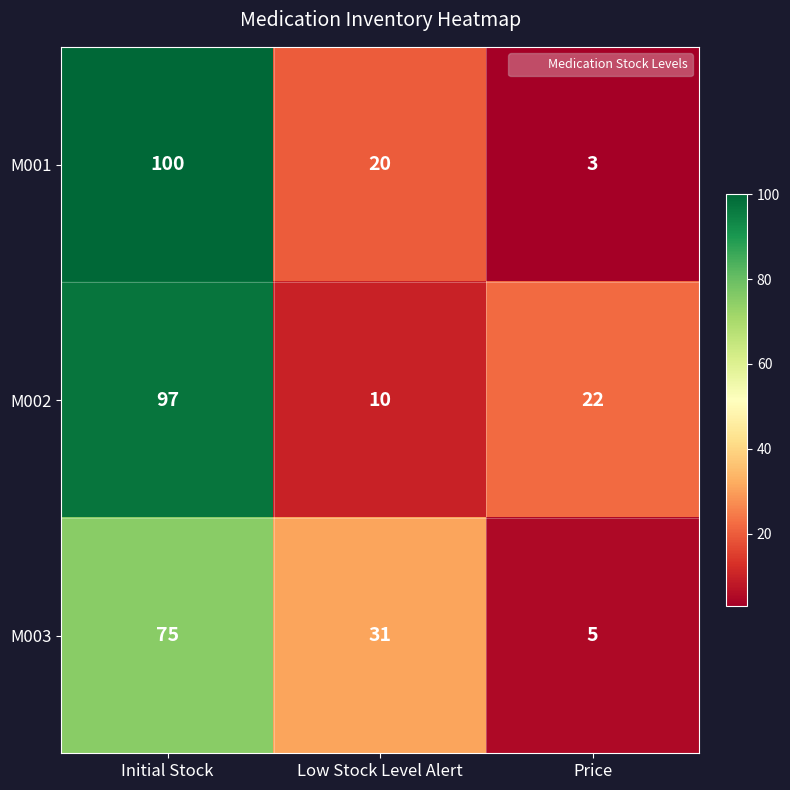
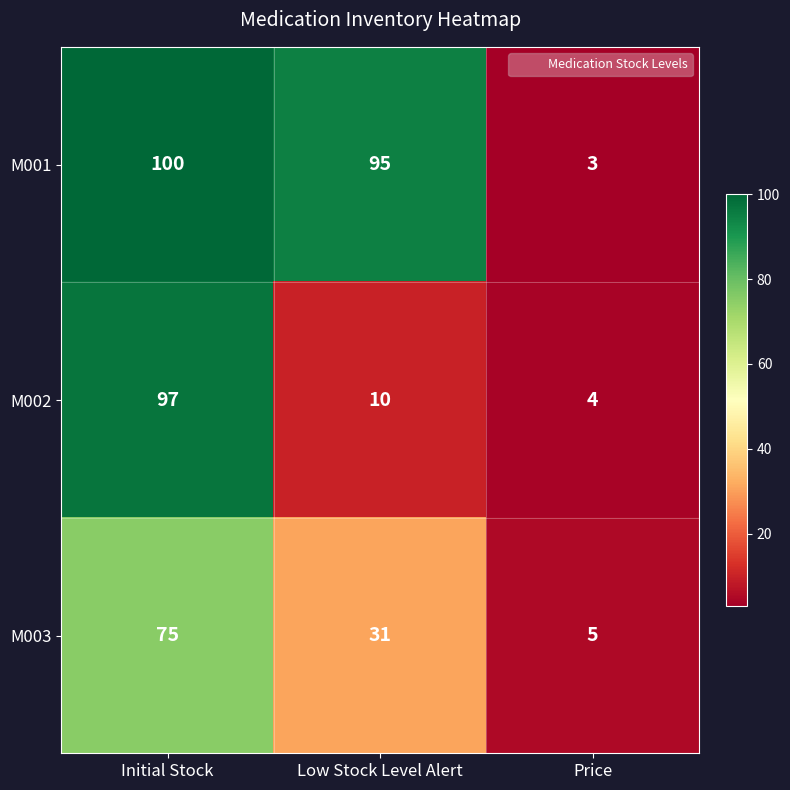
  {
    "M001": {
      "Initial Stock": 100,
-     "Low Stock Level Alert": 20,
+     "Low Stock Level Alert": 95,
      "Price": 3
    },
    "M002": {
      "Initial Stock": 97,
      "Low Stock Level Alert": 10,
-     "Price": 22
+     "Price": 4
    },
    "M003": {
      "Initial Stock": 75,
      "Low Stock Level Alert": 31,
      "Price": 5
    }
  }
